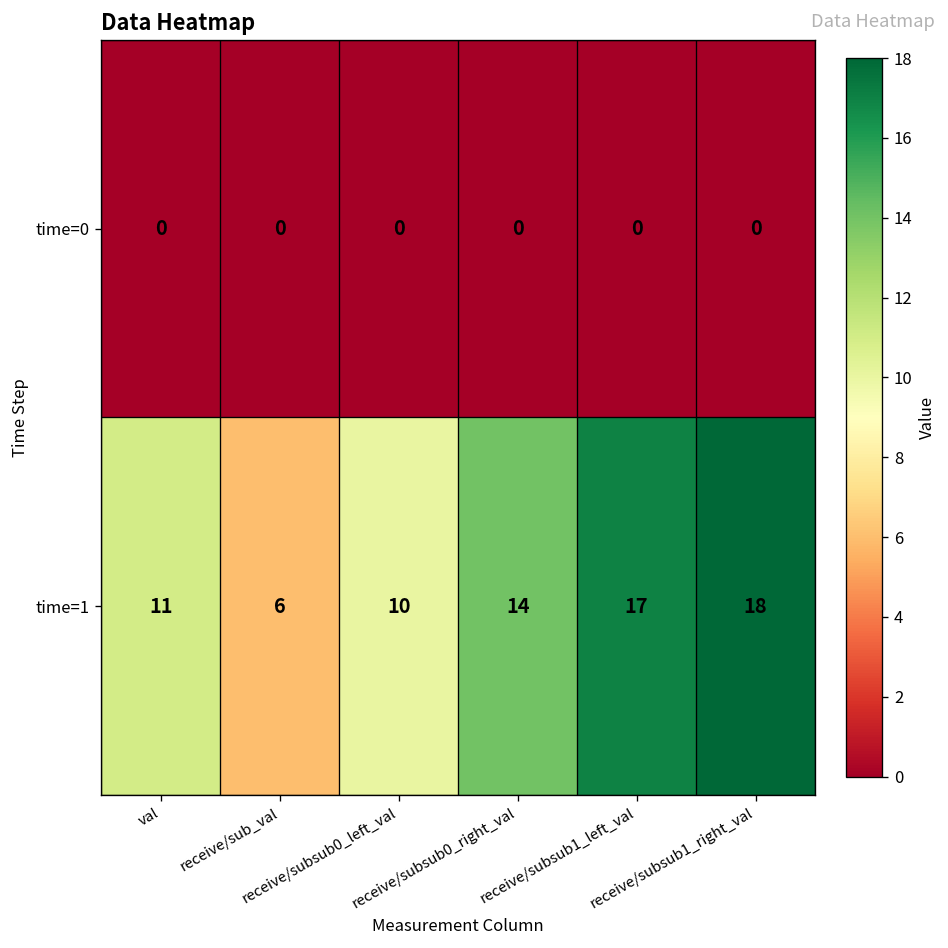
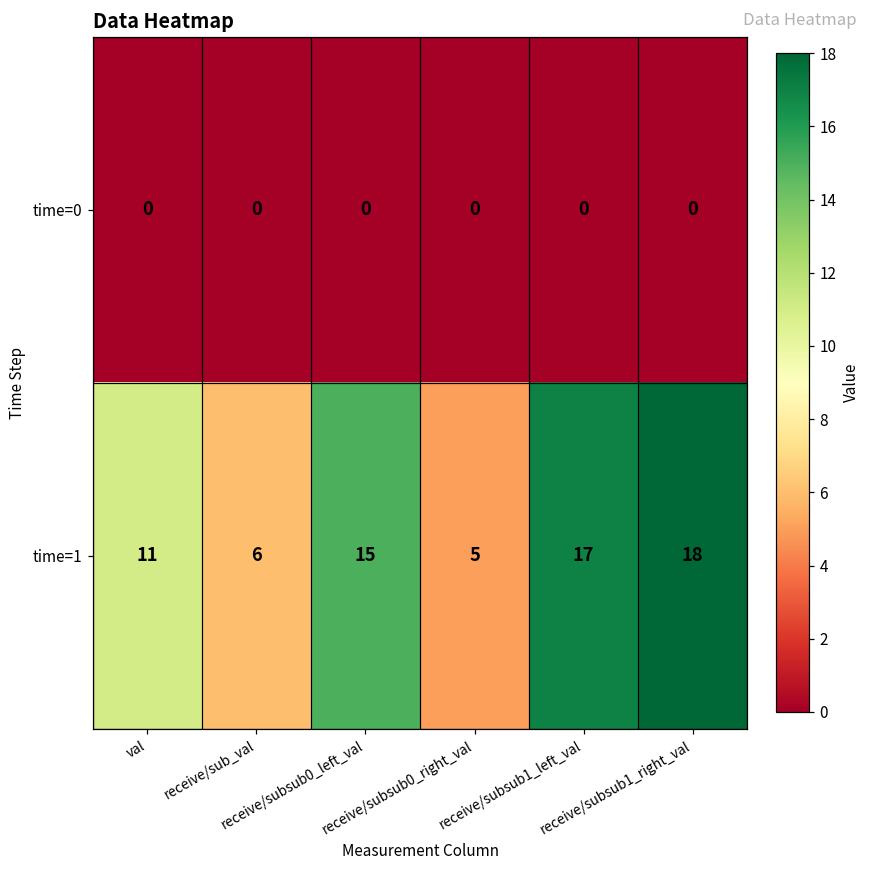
  {
    "time=0": {
      "val": 0,
      "receive/sub_val": 0,
      "receive/subsub0_left_val": 0,
      "receive/subsub0_right_val": 0,
      "receive/subsub1_left_val": 0,
      "receive/subsub1_right_val": 0
    },
    "time=1": {
      "val": 11,
      "receive/sub_val": 6,
-     "receive/subsub0_left_val": 10,
-     "receive/subsub0_right_val": 14,
+     "receive/subsub0_left_val": 15,
+     "receive/subsub0_right_val": 5,
      "receive/subsub1_left_val": 17,
      "receive/subsub1_right_val": 18
    }
  }
